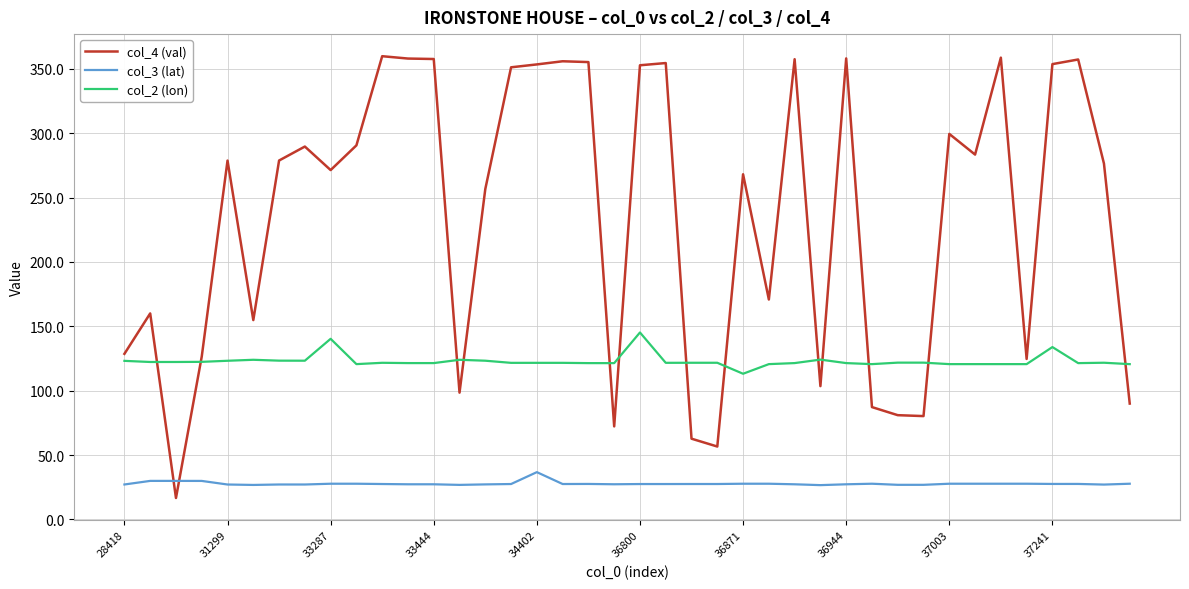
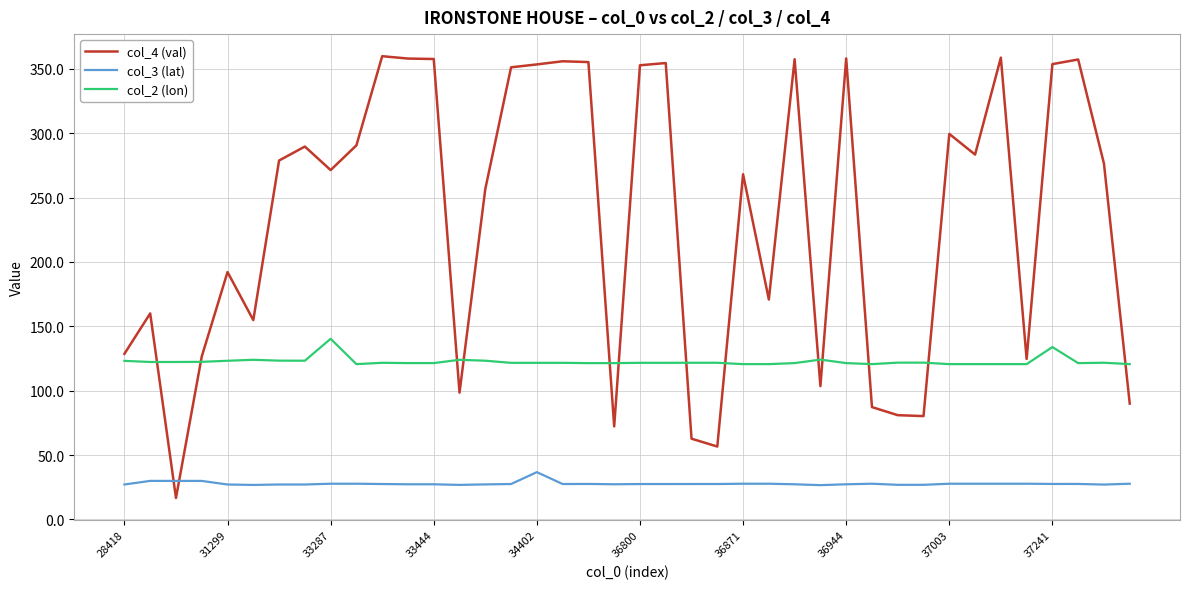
  {
    "col_4 (val)": {
      "28418": 129,
-     "31299": 279,
+     "31299": 192,
      "33287": 271,
      "33444": 358,
      "34402": 353,
      "36800": 353,
      "36871": 268,
      "36944": 358,
      "37003": 299,
      "37241": 354
    },
    "col_3 (lat)": {
      "28418": 27,
      "31299": 27,
      "33287": 28,
      "33444": 27,
      "34402": 37,
      "36800": 28,
      "36871": 28,
      "36944": 27,
      "37003": 28,
      "37241": 28
    },
    "col_2 (lon)": {
      "28418": 123,
      "31299": 123,
      "33287": 140,
      "33444": 121,
      "34402": 122,
-     "36800": 145,
-     "36871": 113,
+     "36800": 122,
+     "36871": 121,
      "36944": 121,
      "37003": 121,
      "37241": 134
    }
  }
